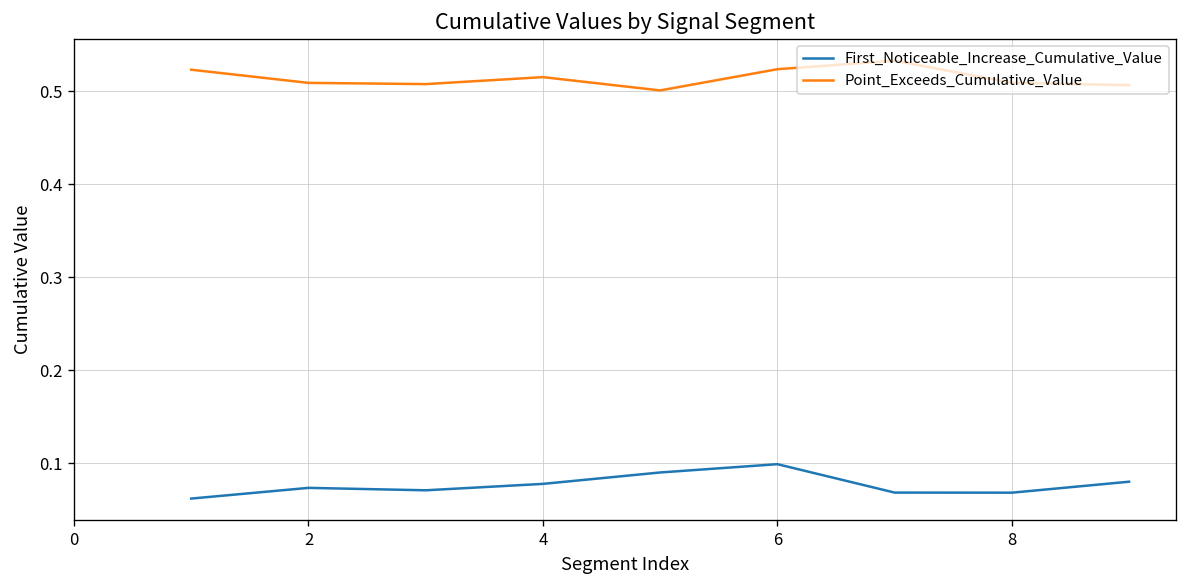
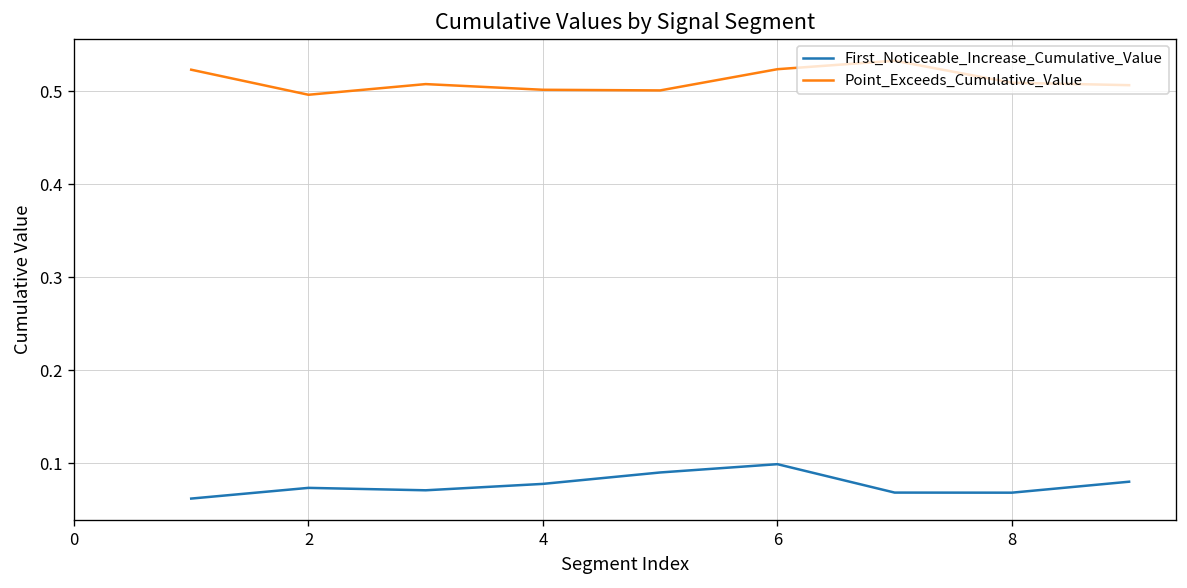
  {
    "First_Noticeable_Increase_Cumulative_Value": {
      "2": 0.07,
      "4": 0.08,
      "6": 0.10,
      "8": 0.07
    },
    "Point_Exceeds_Cumulative_Value": {
-     "2": 0.51,
-     "4": 0.52,
+     "2": 0.50,
+     "4": 0.50,
      "6": 0.52
    }
  }
